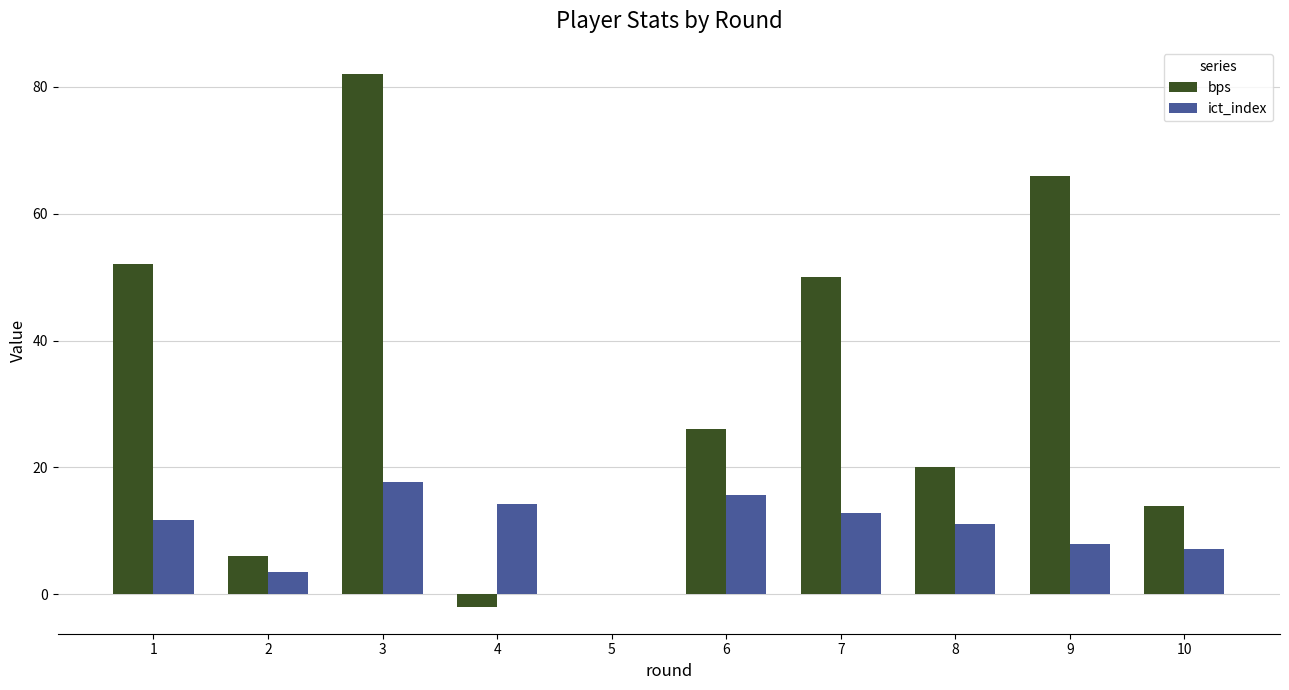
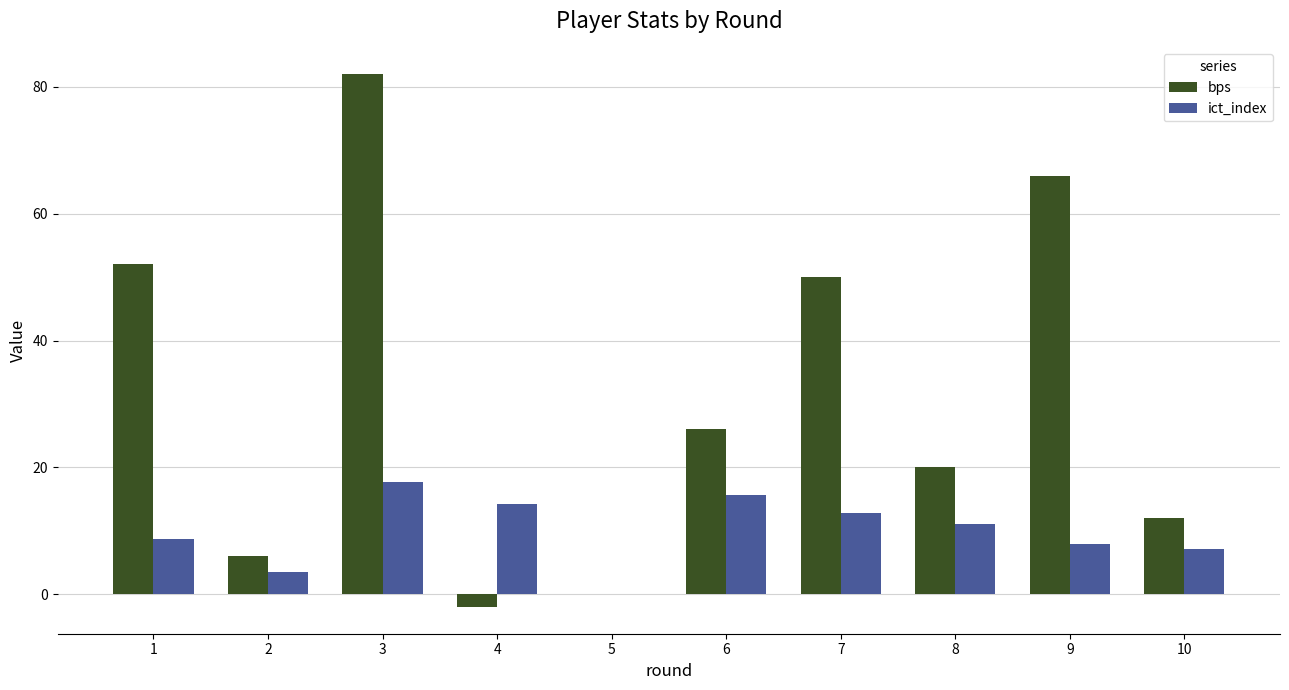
  {
    "bps": {
      "1": 52,
      "2": 6,
      "3": 82,
      "4": -2,
      "5": 0,
      "6": 26,
      "7": 50,
      "8": 20,
      "9": 66,
-     "10": 14
+     "10": 12
    },
    "ict_index": {
-     "1": 12,
+     "1": 9,
      "2": 4,
      "3": 18,
      "4": 14,
      "5": 0,
      "6": 16,
      "7": 13,
      "8": 11,
      "9": 8,
      "10": 7
    }
  }
